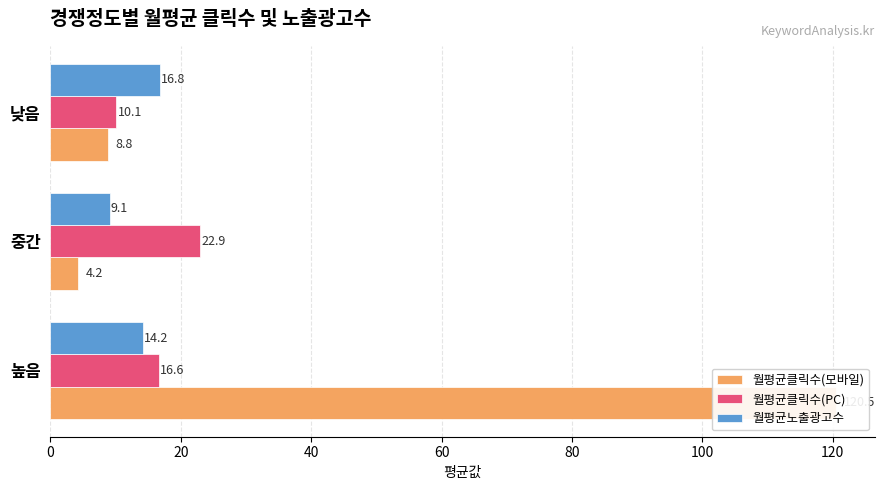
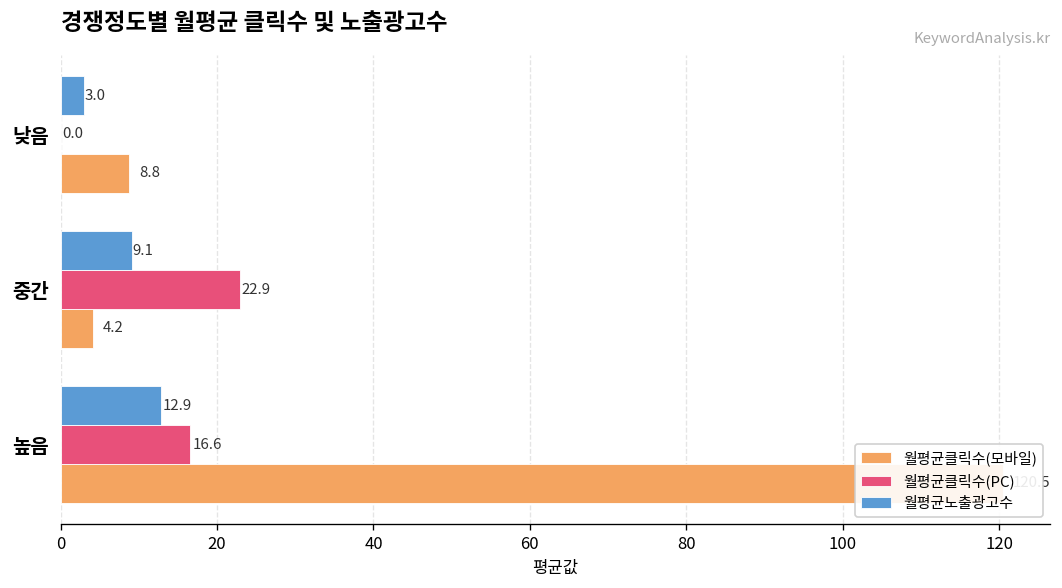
  {
    "월평균클릭수(모바일)": {
      "낮음": 8.8,
      "중간": 4.2
    },
    "월평균클릭수(PC)": {
-     "낮음": 10.1,
+     "낮음": 0.0,
      "중간": 22.9,
      "높음": 16.6
    },
    "월평균노출광고수": {
-     "낮음": 16.8,
+     "낮음": 3.0,
      "중간": 9.1,
-     "높음": 14.2
+     "높음": 12.9
    }
  }
